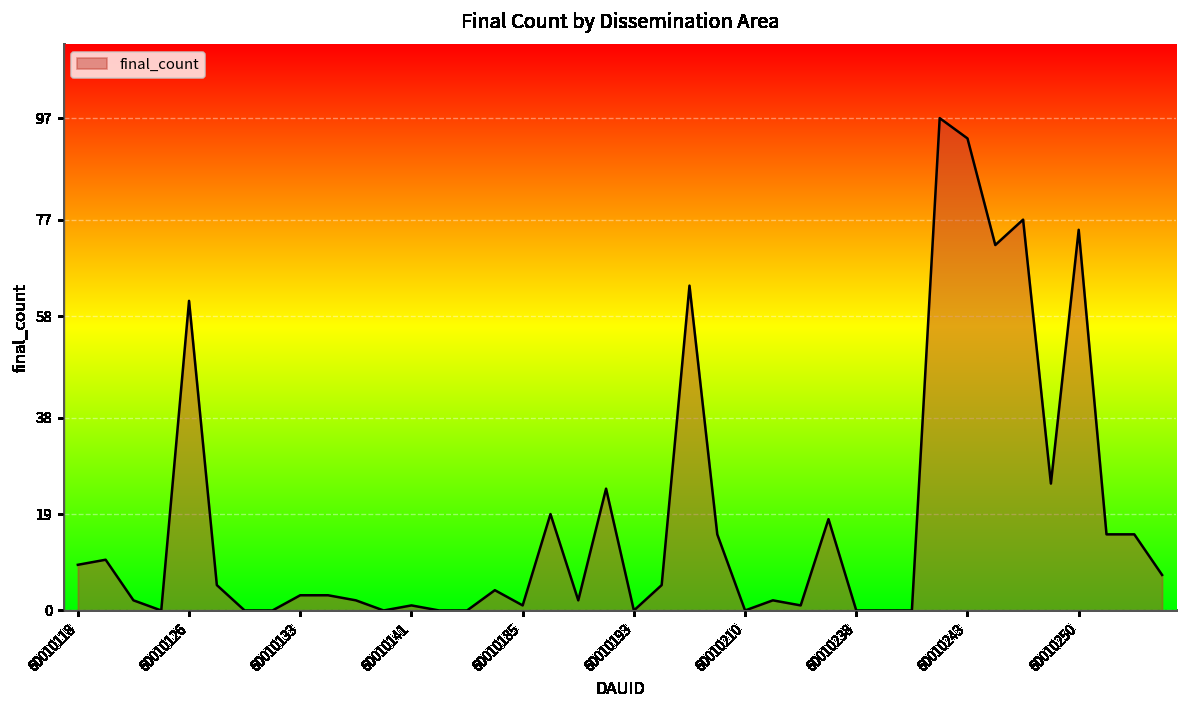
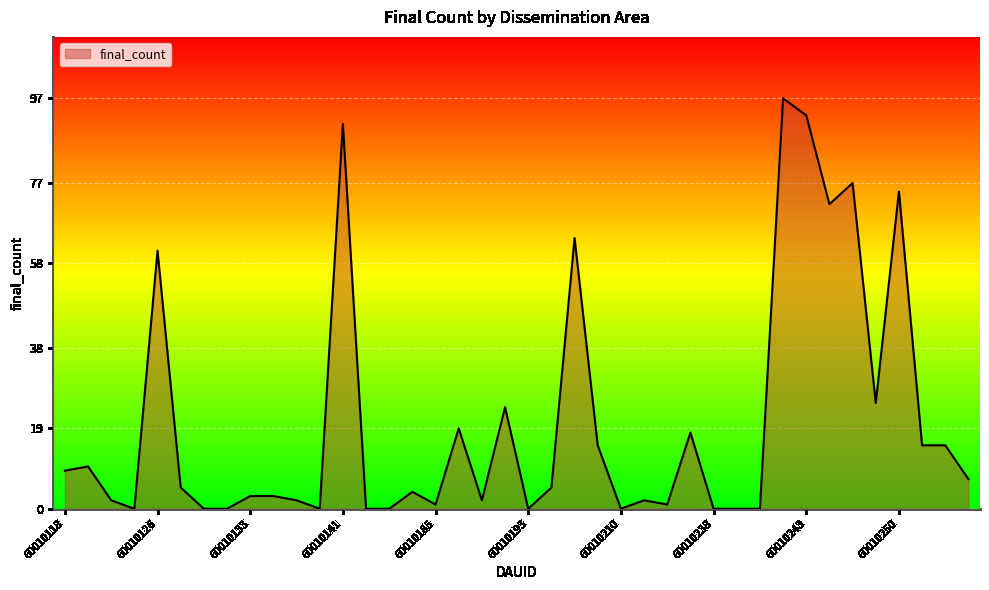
  {
    "60010118": 9,
    "60010126": 61,
    "60010133": 3,
-   "60010141": 1,
+   "60010141": 91,
    "60010185": 1,
    "60010193": 0,
    "60010210": 0,
    "60010238": 0,
    "60010243": 93,
    "60010250": 75
  }
